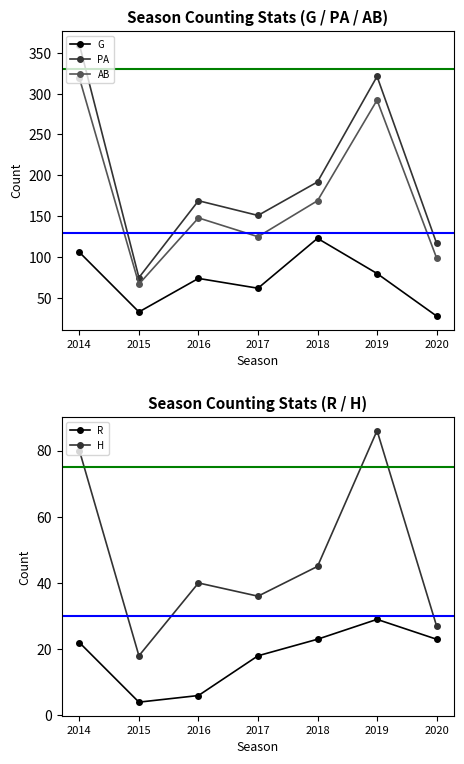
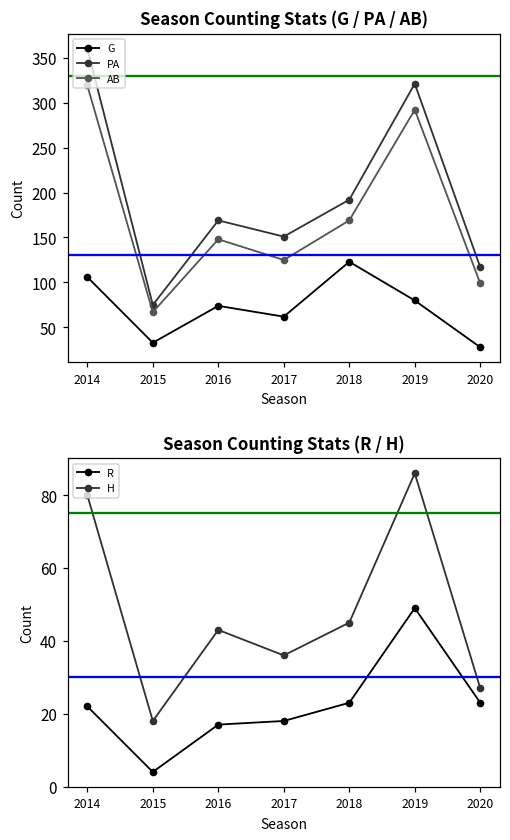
  {
    "Season Counting Stats (G / PA / AB)": {
      "G": {
        "2014": 110,
        "2015": 30,
        "2016": 70,
        "2017": 60,
        "2018": 120,
        "2019": 80,
        "2020": 30
      }
    },
    "Season Counting Stats (R / H)": {
      "R": {
        "2014": 22,
        "2015": 4,
-       "2016": 6,
+       "2016": 17,
        "2017": 18,
        "2018": 23,
-       "2019": 29,
+       "2019": 49,
        "2020": 23
      },
      "H": {
        "2015": 18,
-       "2016": 40,
+       "2016": 43,
        "2017": 36,
        "2018": 45,
        "2019": 86,
        "2020": 27
      }
    }
  }
